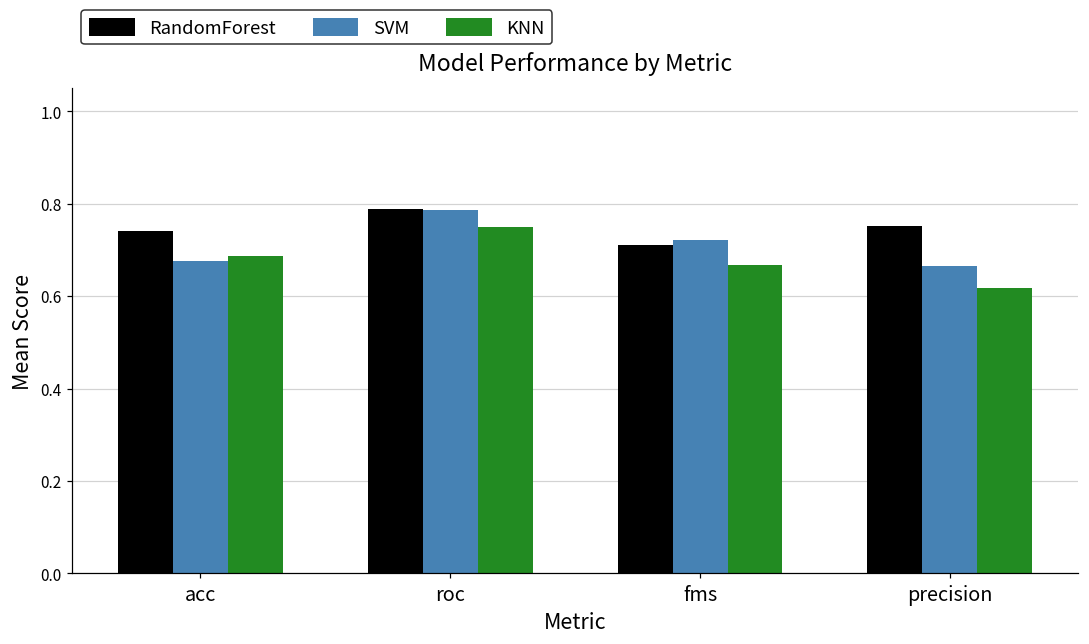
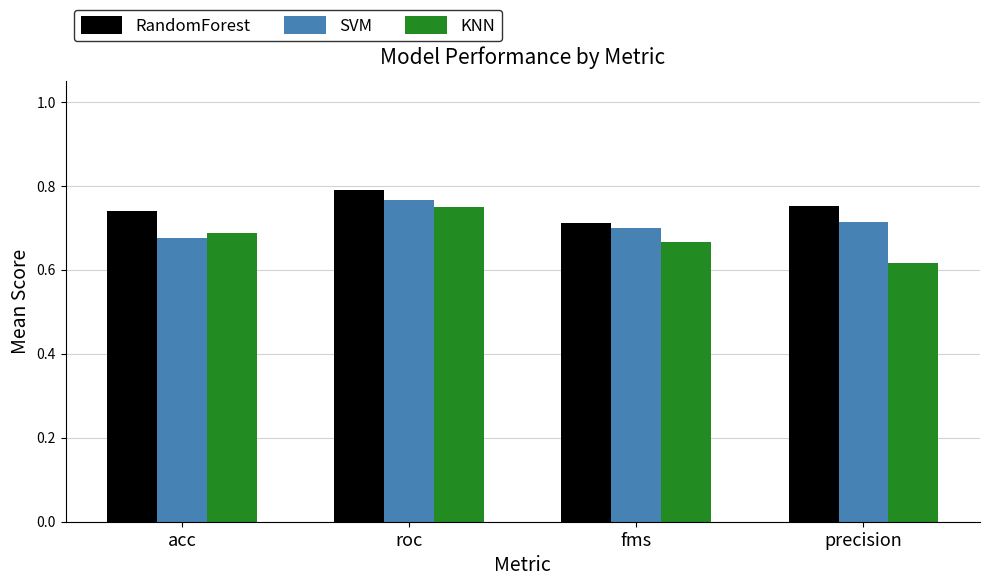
  {
    "RandomForest": {
      "acc": 0.74,
      "roc": 0.79,
      "fms": 0.71,
      "precision": 0.75
    },
    "SVM": {
      "acc": 0.68,
-     "roc": 0.79,
-     "fms": 0.72,
-     "precision": 0.67
+     "roc": 0.77,
+     "fms": 0.70,
+     "precision": 0.71
    },
    "KNN": {
      "acc": 0.69,
      "roc": 0.75,
      "fms": 0.67,
      "precision": 0.62
    }
  }
